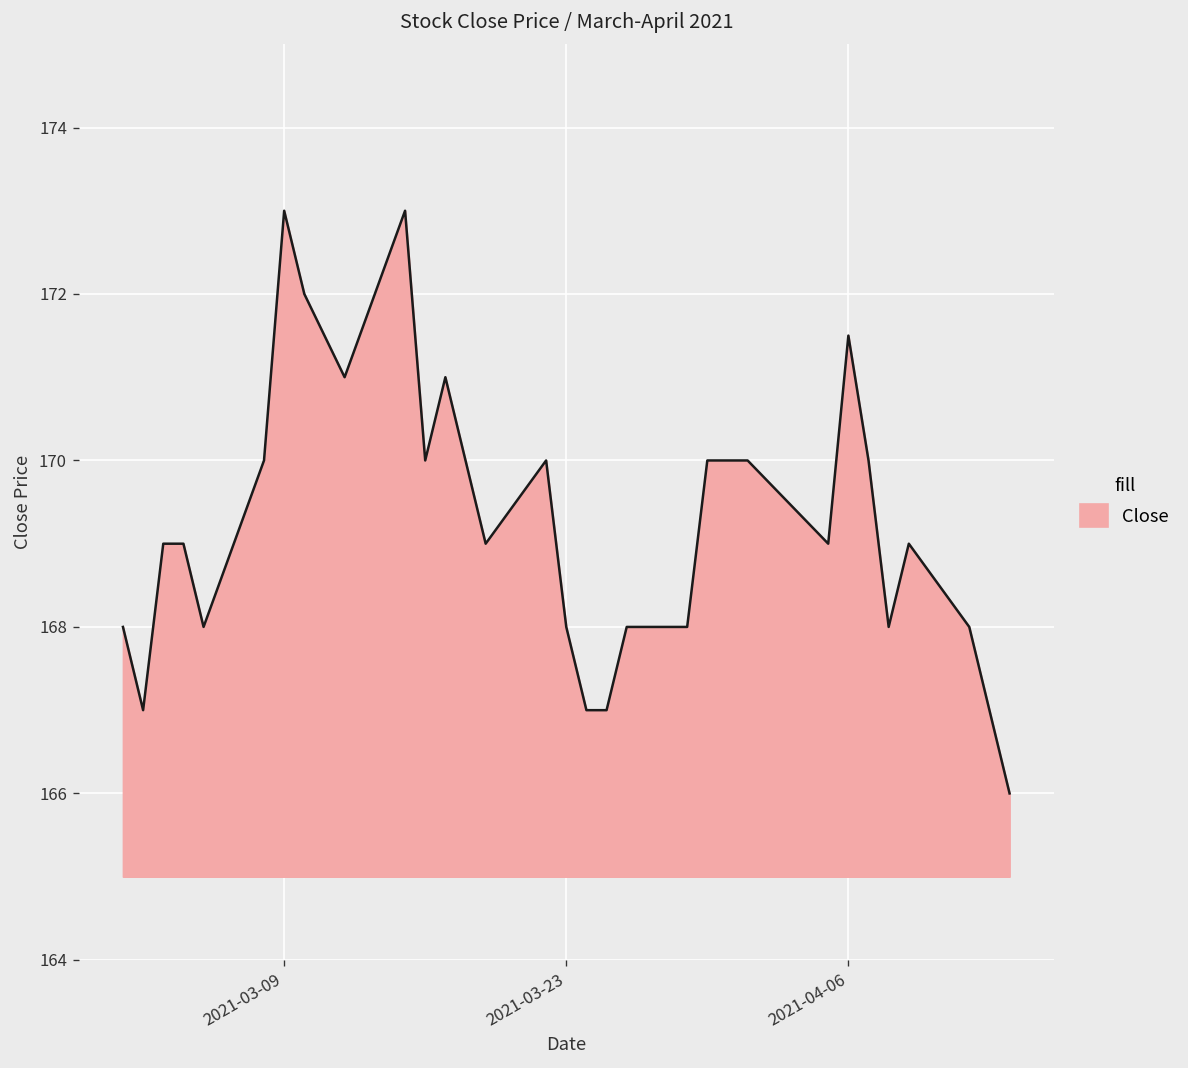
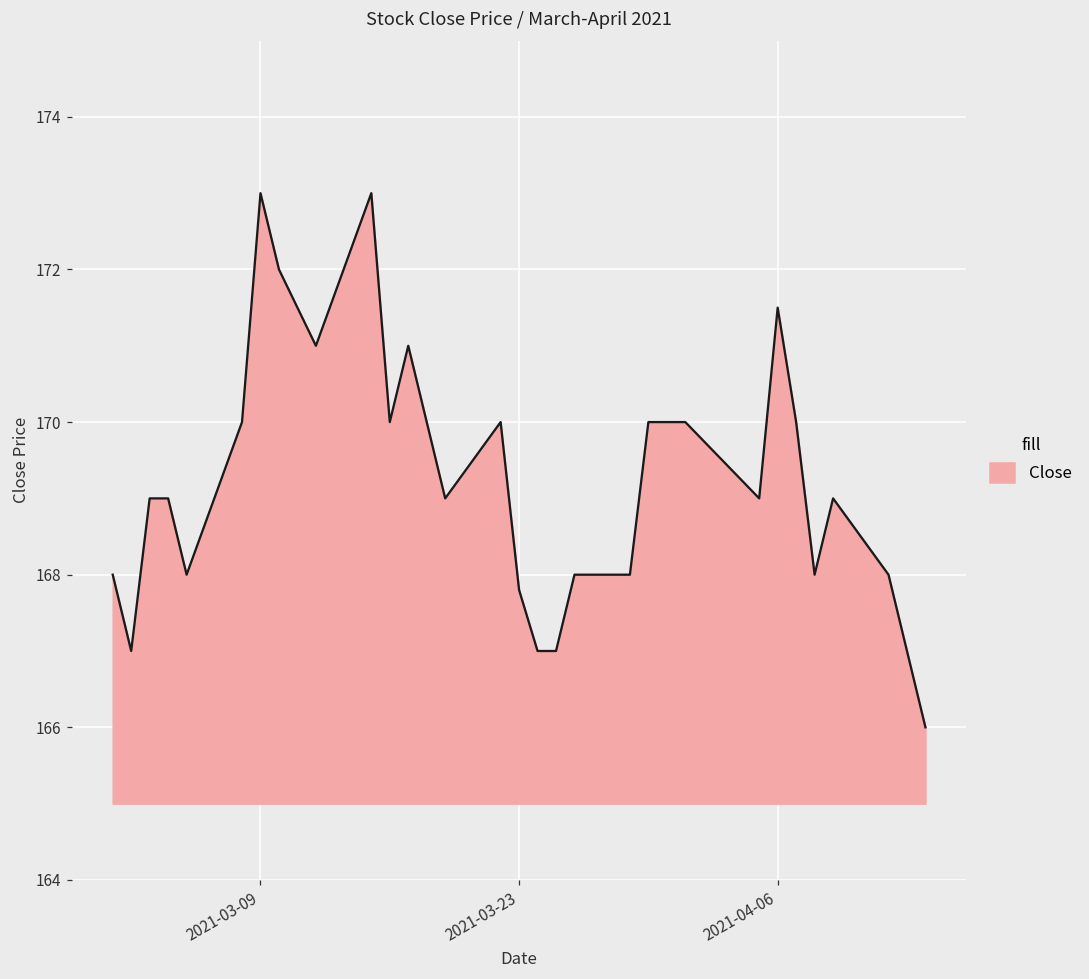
  {
    "2021-03-09": 173.0,
-   "2021-03-23": 168.0,
+   "2021-03-23": 167.8,
    "2021-04-06": 171.5
  }
